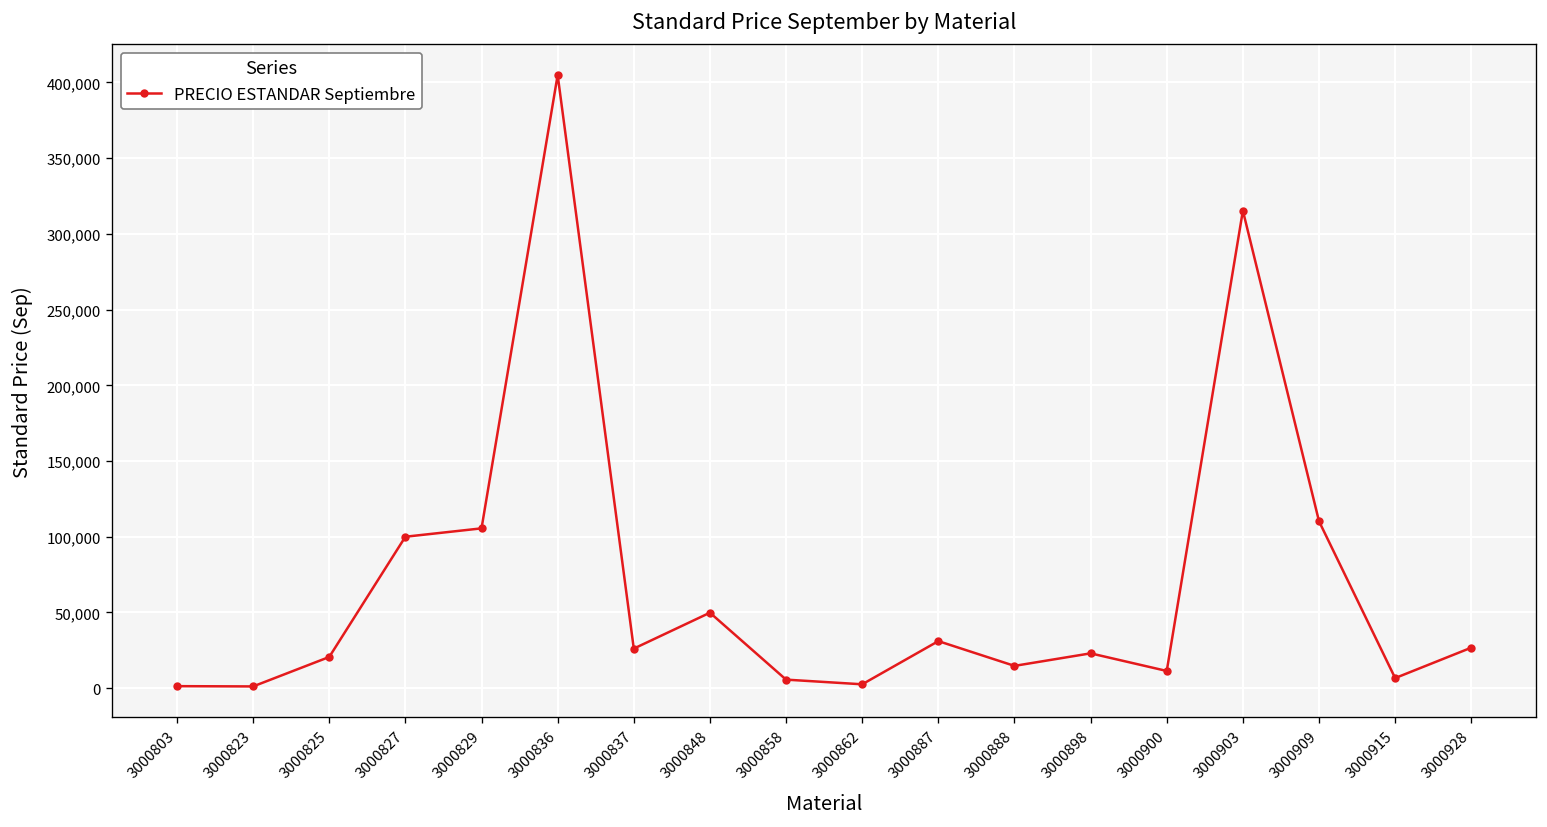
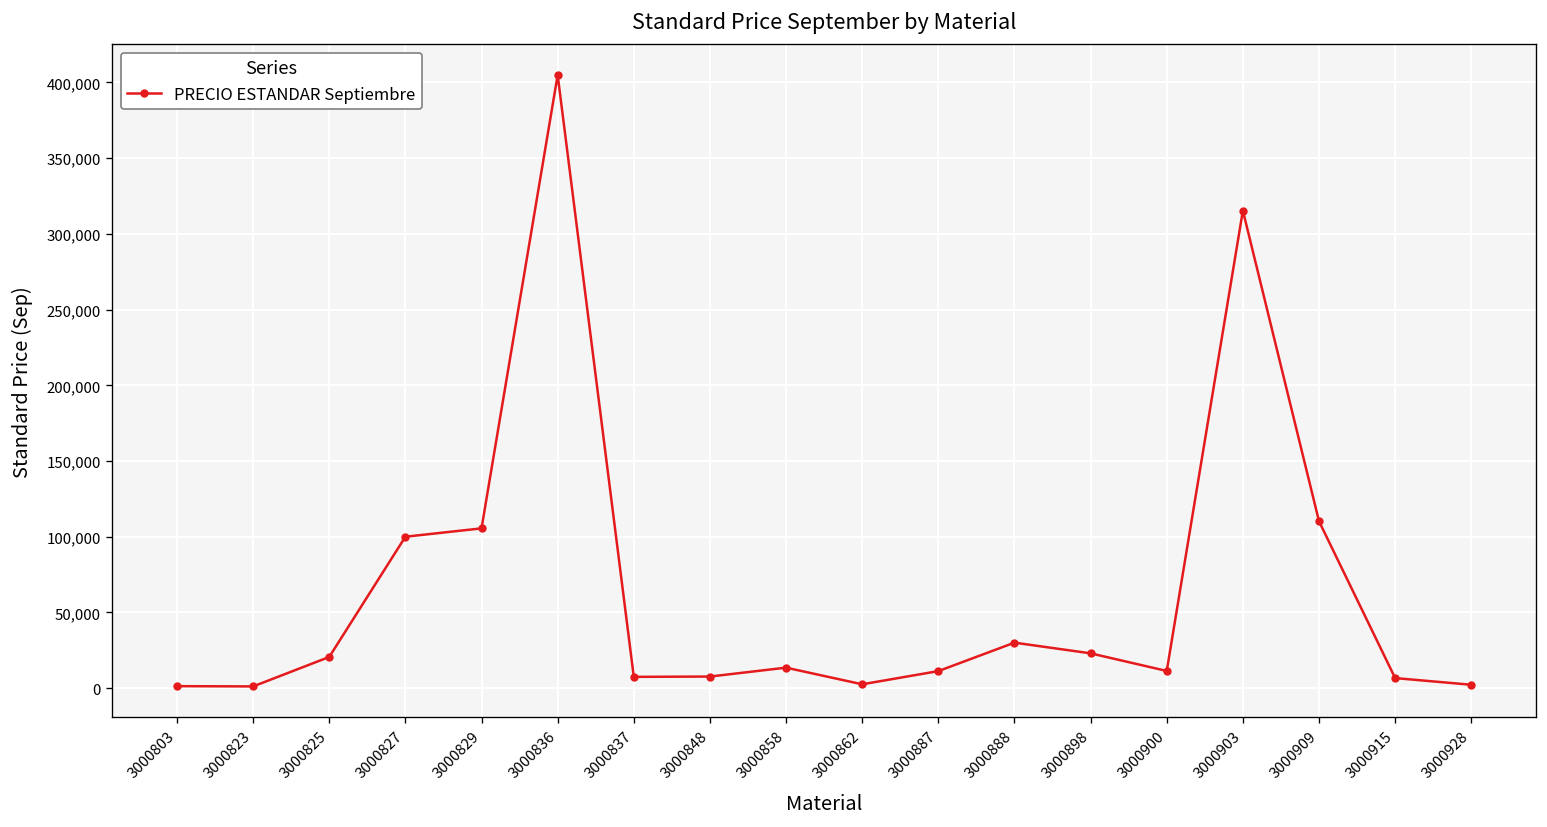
  {
    "3000803": "1,000",
    "3000823": "1,000",
    "3000825": "21,000",
    "3000827": "100,000",
    "3000829": "106,000",
    "3000836": "405,000",
-   "3000837": "26,000",
-   "3000848": "50,000",
-   "3000858": "6,000",
+   "3000837": "7,000",
+   "3000848": "8,000",
+   "3000858": "14,000",
    "3000862": "3,000",
-   "3000887": "31,000",
-   "3000888": "15,000",
+   "3000887": "11,000",
+   "3000888": "30,000",
    "3000898": "23,000",
    "3000900": "11,000",
    "3000903": "315,000",
    "3000909": "110,000",
    "3000915": "7,000",
-   "3000928": "27,000"
+   "3000928": "2,000"
  }
